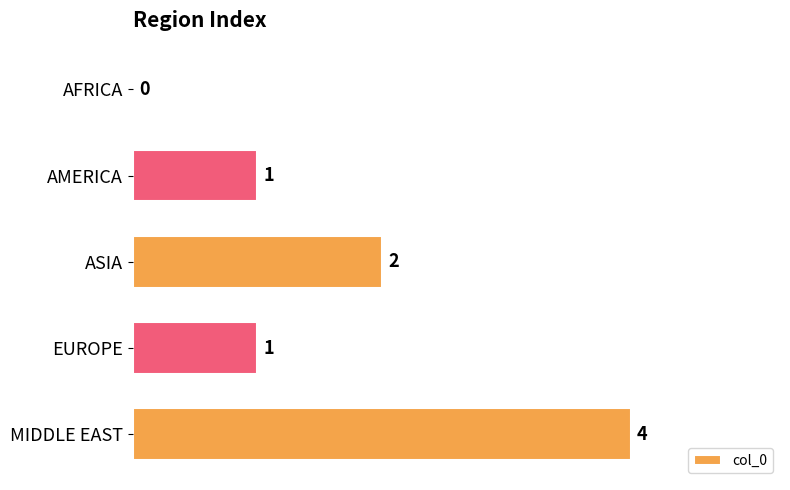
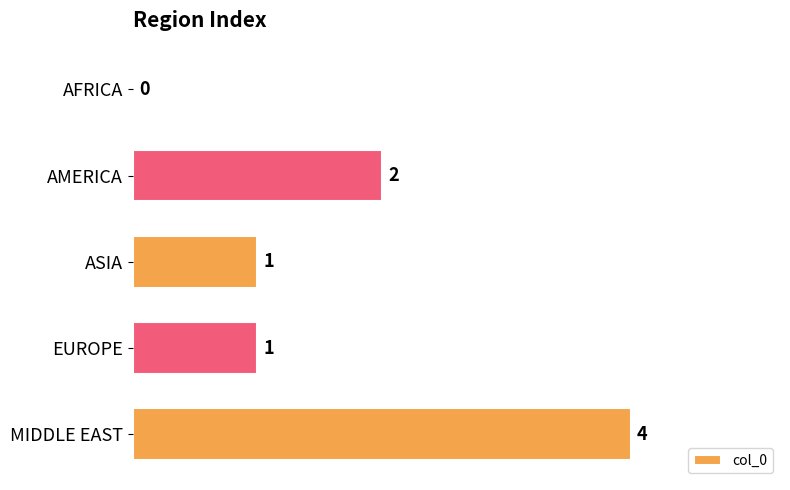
  {
    "AFRICA": 0,
-   "AMERICA": 1,
-   "ASIA": 2,
+   "AMERICA": 2,
+   "ASIA": 1,
    "EUROPE": 1,
    "MIDDLE EAST": 4
  }
